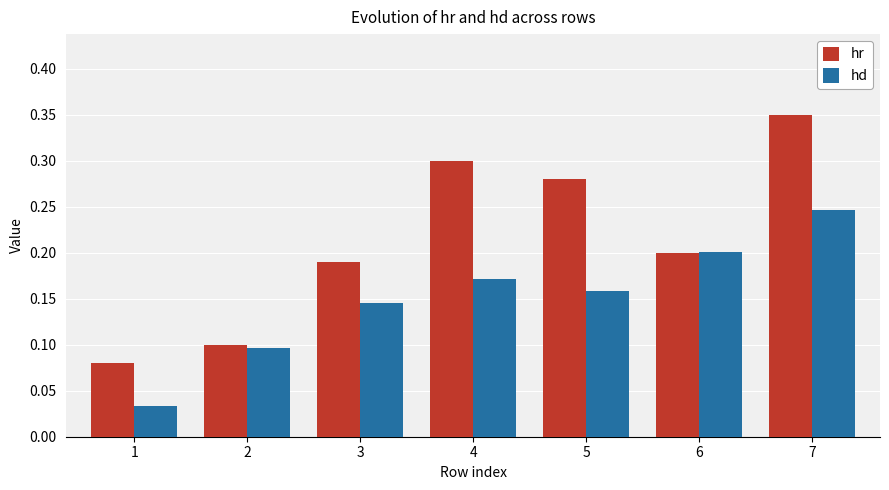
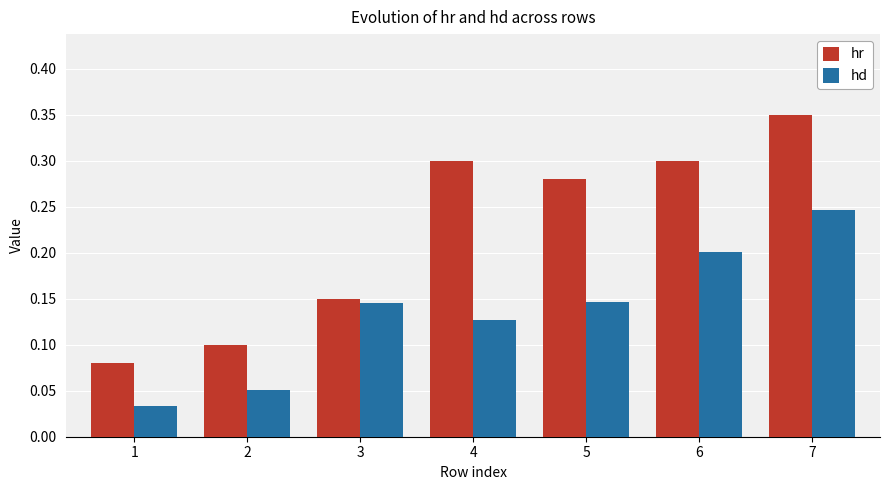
  {
    "hr": {
      "1": 0.08,
      "2": 0.10,
-     "3": 0.19,
+     "3": 0.15,
      "4": 0.30,
      "5": 0.28,
-     "6": 0.2,
+     "6": 0.3,
      "7": 0.35
    },
    "hd": {
      "1": 0.03,
-     "2": 0.10,
+     "2": 0.05,
      "3": 0.14,
-     "4": 0.17,
-     "5": 0.16,
+     "4": 0.13,
+     "5": 0.15,
      "6": 0.20,
      "7": 0.25
    }
  }
